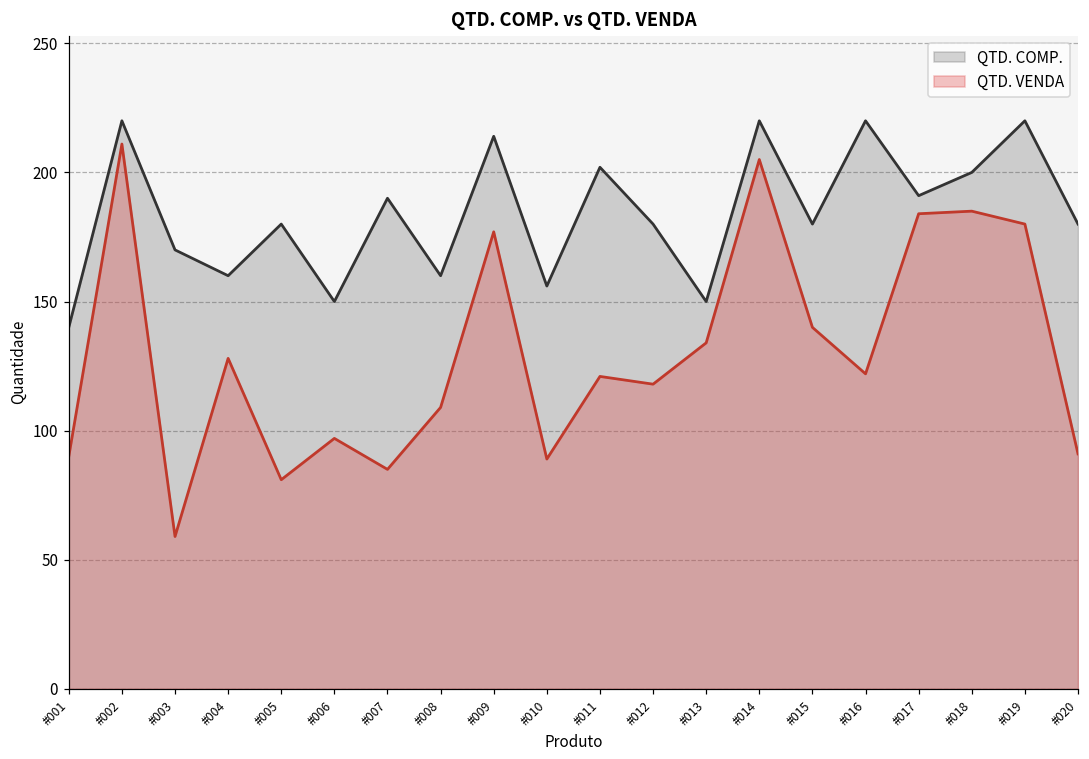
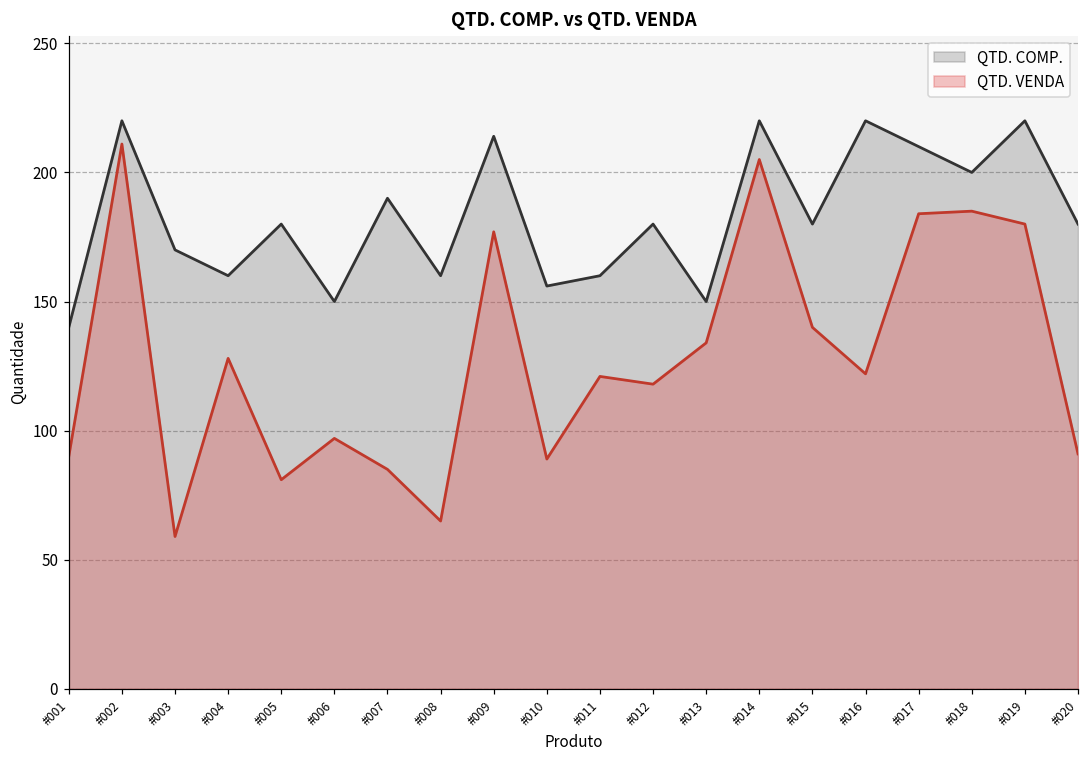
  {
    "QTD. COMP.": {
      "#001": 140,
      "#002": 220,
      "#003": 170,
      "#004": 160,
      "#005": 180,
      "#006": 150,
      "#007": 190,
      "#008": 160,
      "#009": 214,
      "#010": 156,
-     "#011": 202,
+     "#011": 160,
      "#012": 180,
      "#013": 150,
      "#014": 220,
      "#015": 180,
      "#016": 220,
-     "#017": 191,
+     "#017": 210,
      "#018": 200,
      "#019": 220,
      "#020": 180
    },
    "QTD. VENDA": {
      "#001": 90,
      "#002": 211,
      "#003": 59,
      "#004": 128,
      "#005": 81,
      "#006": 97,
      "#007": 85,
-     "#008": 109,
+     "#008": 65,
      "#009": 177,
      "#010": 89,
      "#011": 121,
      "#012": 118,
      "#013": 134,
      "#014": 205,
      "#015": 140,
      "#016": 122,
      "#017": 184,
      "#018": 185,
      "#019": 180,
      "#020": 91
    }
  }
